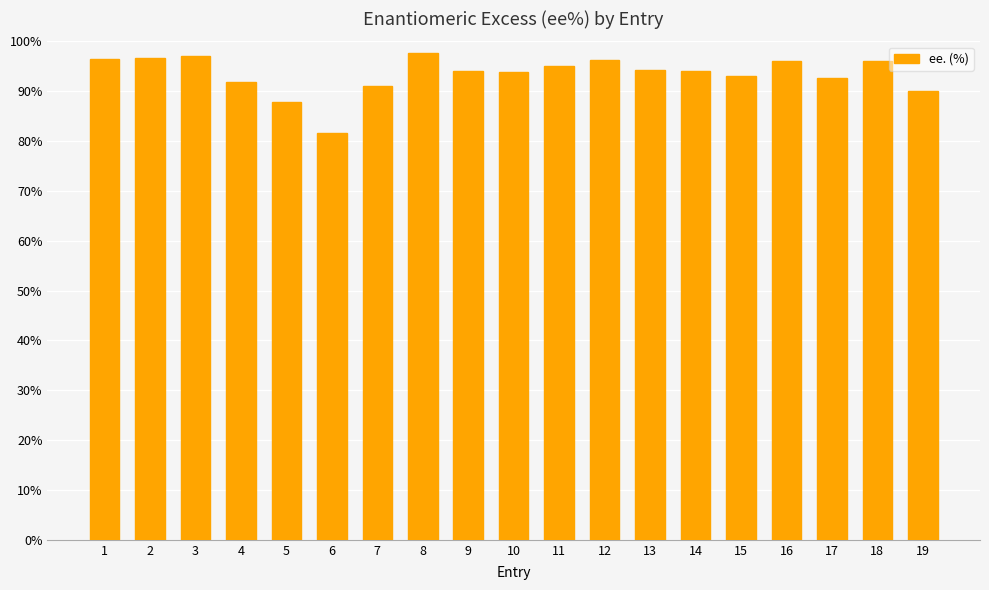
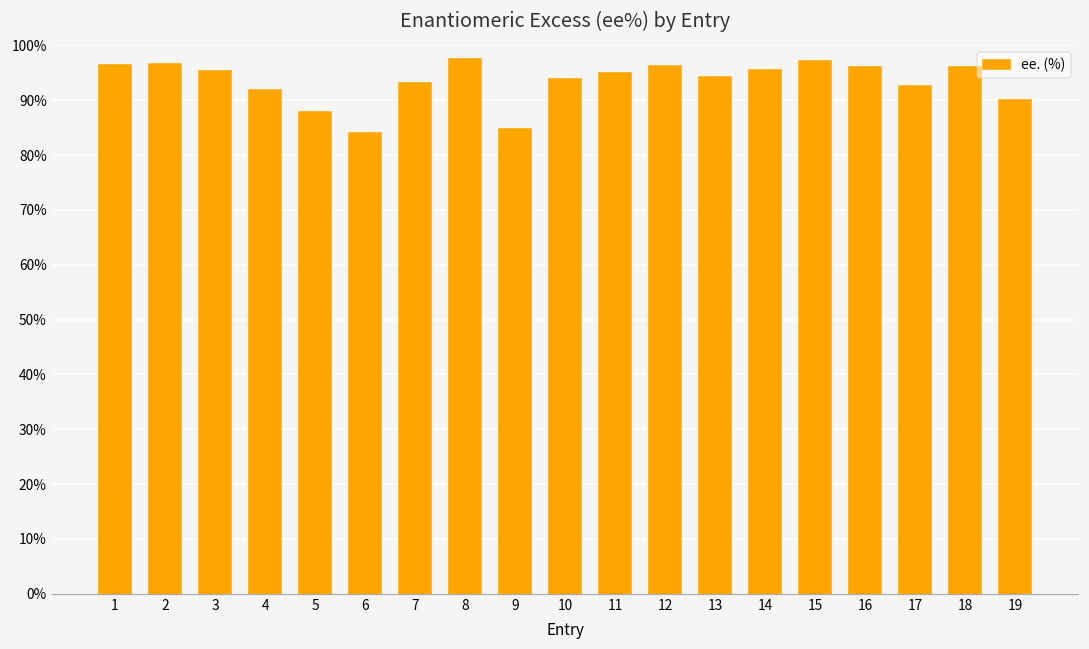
  {
    "1": "97%",
    "2": "97%",
-   "3": "97%",
+   "3": "95%",
    "4": "92%",
    "5": "88%",
-   "6": "82%",
-   "7": "91%",
+   "6": "84%",
+   "7": "93%",
    "8": "98%",
-   "9": "94%",
+   "9": "85%",
    "10": "94%",
    "11": "95%",
    "12": "96%",
    "13": "94%",
-   "14": "94%",
-   "15": "93%",
+   "14": "96%",
+   "15": "97%",
    "16": "96%",
    "17": "93%",
    "18": "96%",
    "19": "90%"
  }
